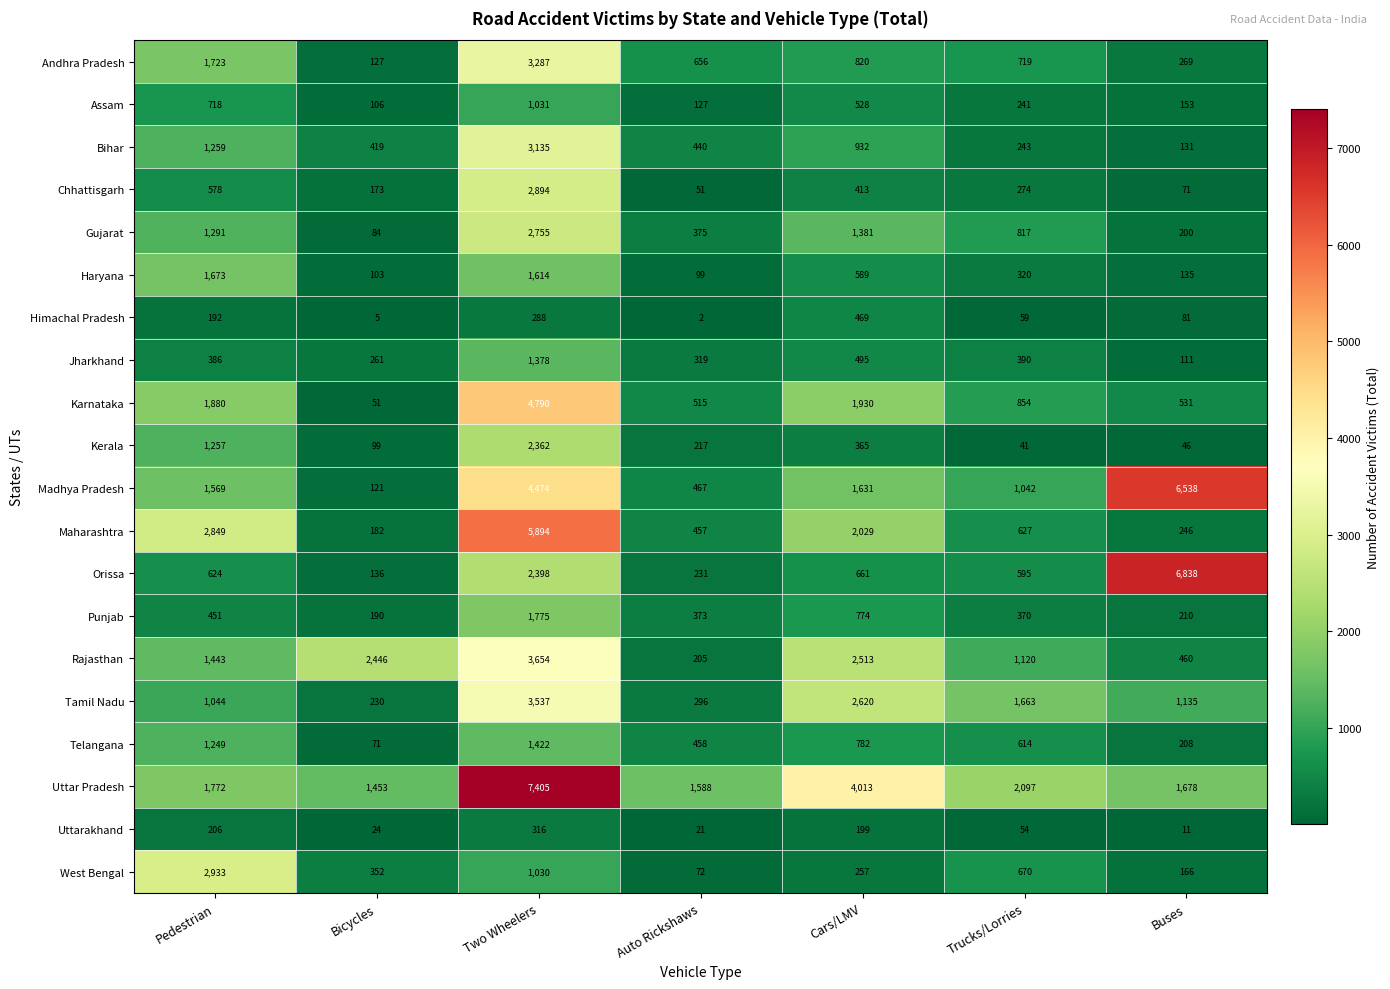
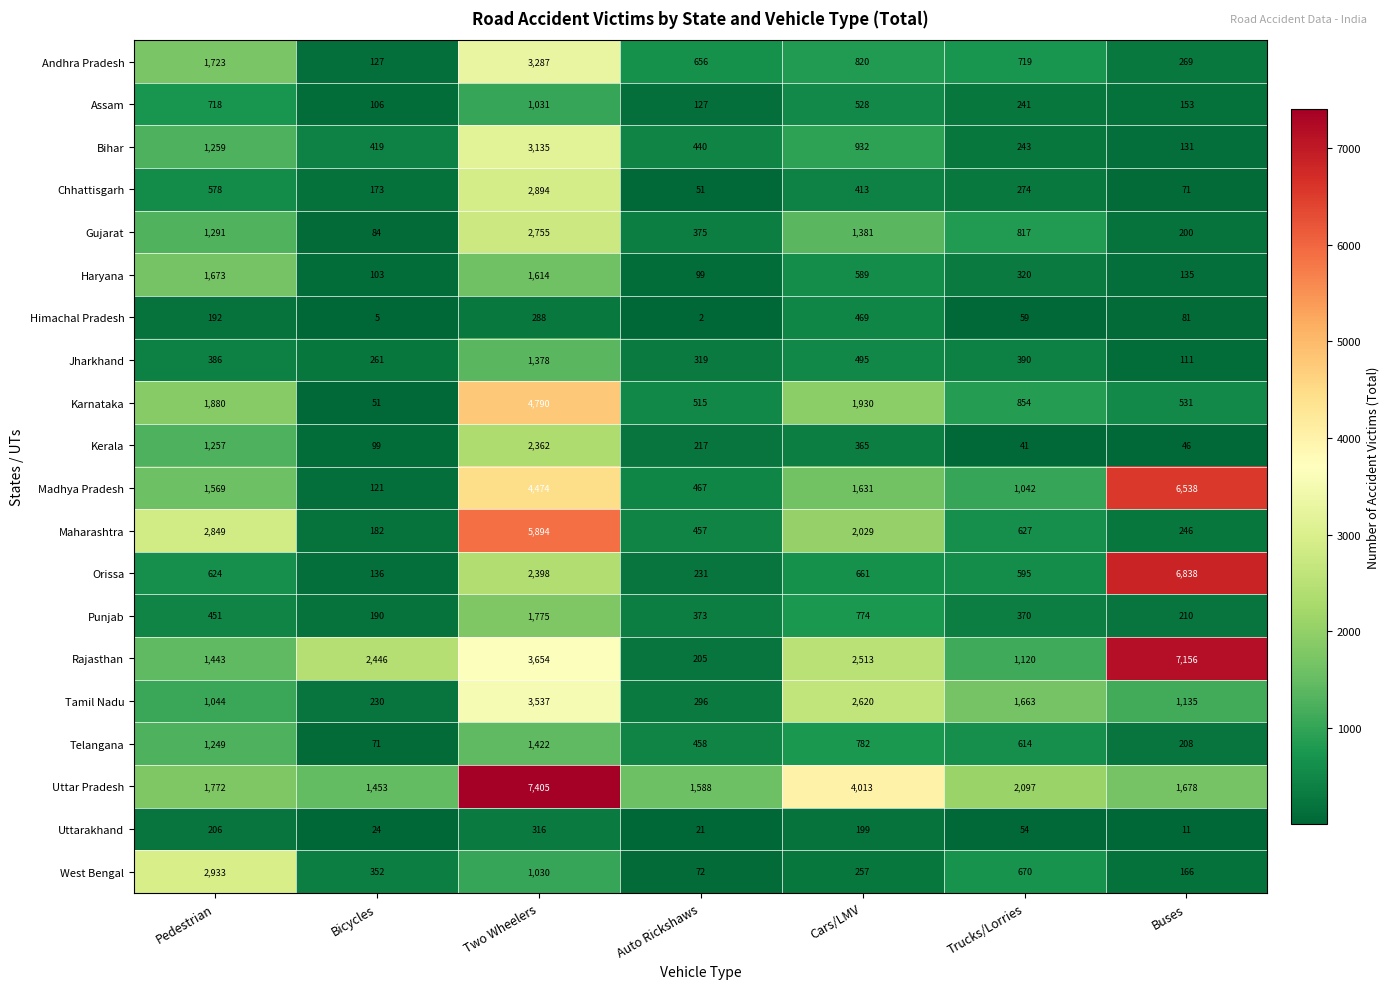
  {
    "Andhra Pradesh": {
      "Pedestrian": "1,723",
      "Bicycles": "127",
      "Two Wheelers": "3,287",
      "Auto Rickshaws": "656",
      "Cars/LMV": "820",
      "Trucks/Lorries": "719",
      "Buses": "269"
    },
    "Assam": {
      "Pedestrian": "718",
      "Bicycles": "106",
      "Two Wheelers": "1,031",
      "Auto Rickshaws": "127",
      "Cars/LMV": "528",
      "Trucks/Lorries": "241",
      "Buses": "153"
    },
    "Bihar": {
      "Pedestrian": "1,259",
      "Bicycles": "419",
      "Two Wheelers": "3,135",
      "Auto Rickshaws": "440",
      "Cars/LMV": "932",
      "Trucks/Lorries": "243",
      "Buses": "131"
    },
    "Chhattisgarh": {
      "Pedestrian": "578",
      "Bicycles": "173",
      "Two Wheelers": "2,894",
      "Auto Rickshaws": "51",
      "Cars/LMV": "413",
      "Trucks/Lorries": "274",
      "Buses": "71"
    },
    "Gujarat": {
      "Pedestrian": "1,291",
      "Bicycles": "84",
      "Two Wheelers": "2,755",
      "Auto Rickshaws": "375",
      "Cars/LMV": "1,381",
      "Trucks/Lorries": "817",
      "Buses": "200"
    },
    "Haryana": {
      "Pedestrian": "1,673",
      "Bicycles": "103",
      "Two Wheelers": "1,614",
      "Auto Rickshaws": "99",
      "Cars/LMV": "589",
      "Trucks/Lorries": "320",
      "Buses": "135"
    },
    "Himachal Pradesh": {
      "Pedestrian": "192",
      "Bicycles": "5",
      "Two Wheelers": "288",
      "Auto Rickshaws": "2",
      "Cars/LMV": "469",
      "Trucks/Lorries": "59",
      "Buses": "81"
    },
    "Jharkhand": {
      "Pedestrian": "386",
      "Bicycles": "261",
      "Two Wheelers": "1,378",
      "Auto Rickshaws": "319",
      "Cars/LMV": "495",
      "Trucks/Lorries": "390",
      "Buses": "111"
    },
    "Karnataka": {
      "Pedestrian": "1,880",
      "Bicycles": "51",
      "Two Wheelers": "4,790",
      "Auto Rickshaws": "515",
      "Cars/LMV": "1,930",
      "Trucks/Lorries": "854",
      "Buses": "531"
    },
    "Kerala": {
      "Pedestrian": "1,257",
      "Bicycles": "99",
      "Two Wheelers": "2,362",
      "Auto Rickshaws": "217",
      "Cars/LMV": "365",
      "Trucks/Lorries": "41",
      "Buses": "46"
    },
    "Madhya Pradesh": {
      "Pedestrian": "1,569",
      "Bicycles": "121",
      "Two Wheelers": "4,474",
      "Auto Rickshaws": "467",
      "Cars/LMV": "1,631",
      "Trucks/Lorries": "1,042",
      "Buses": "6,538"
    },
    "Maharashtra": {
      "Pedestrian": "2,849",
      "Bicycles": "182",
      "Two Wheelers": "5,894",
      "Auto Rickshaws": "457",
      "Cars/LMV": "2,029",
      "Trucks/Lorries": "627",
      "Buses": "246"
    },
    "Orissa": {
      "Pedestrian": "624",
      "Bicycles": "136",
      "Two Wheelers": "2,398",
      "Auto Rickshaws": "231",
      "Cars/LMV": "661",
      "Trucks/Lorries": "595",
      "Buses": "6,838"
    },
    "Punjab": {
      "Pedestrian": "451",
      "Bicycles": "190",
      "Two Wheelers": "1,775",
      "Auto Rickshaws": "373",
      "Cars/LMV": "774",
      "Trucks/Lorries": "370",
      "Buses": "210"
    },
    "Rajasthan": {
      "Pedestrian": "1,443",
      "Bicycles": "2,446",
      "Two Wheelers": "3,654",
      "Auto Rickshaws": "205",
      "Cars/LMV": "2,513",
      "Trucks/Lorries": "1,120",
-     "Buses": "460"
+     "Buses": "7,156"
    },
    "Tamil Nadu": {
      "Pedestrian": "1,044",
      "Bicycles": "230",
      "Two Wheelers": "3,537",
      "Auto Rickshaws": "296",
      "Cars/LMV": "2,620",
      "Trucks/Lorries": "1,663",
      "Buses": "1,135"
    },
    "Telangana": {
      "Pedestrian": "1,249",
      "Bicycles": "71",
      "Two Wheelers": "1,422",
      "Auto Rickshaws": "458",
      "Cars/LMV": "782",
      "Trucks/Lorries": "614",
      "Buses": "208"
    },
    "Uttar Pradesh": {
      "Pedestrian": "1,772",
      "Bicycles": "1,453",
      "Two Wheelers": "7,405",
      "Auto Rickshaws": "1,588",
      "Cars/LMV": "4,013",
      "Trucks/Lorries": "2,097",
      "Buses": "1,678"
    },
    "Uttarakhand": {
      "Pedestrian": "206",
      "Bicycles": "24",
      "Two Wheelers": "316",
      "Auto Rickshaws": "21",
      "Cars/LMV": "199",
      "Trucks/Lorries": "54",
      "Buses": "11"
    },
    "West Bengal": {
      "Pedestrian": "2,933",
      "Bicycles": "352",
      "Two Wheelers": "1,030",
      "Auto Rickshaws": "72",
      "Cars/LMV": "257",
      "Trucks/Lorries": "670",
      "Buses": "166"
    }
  }
